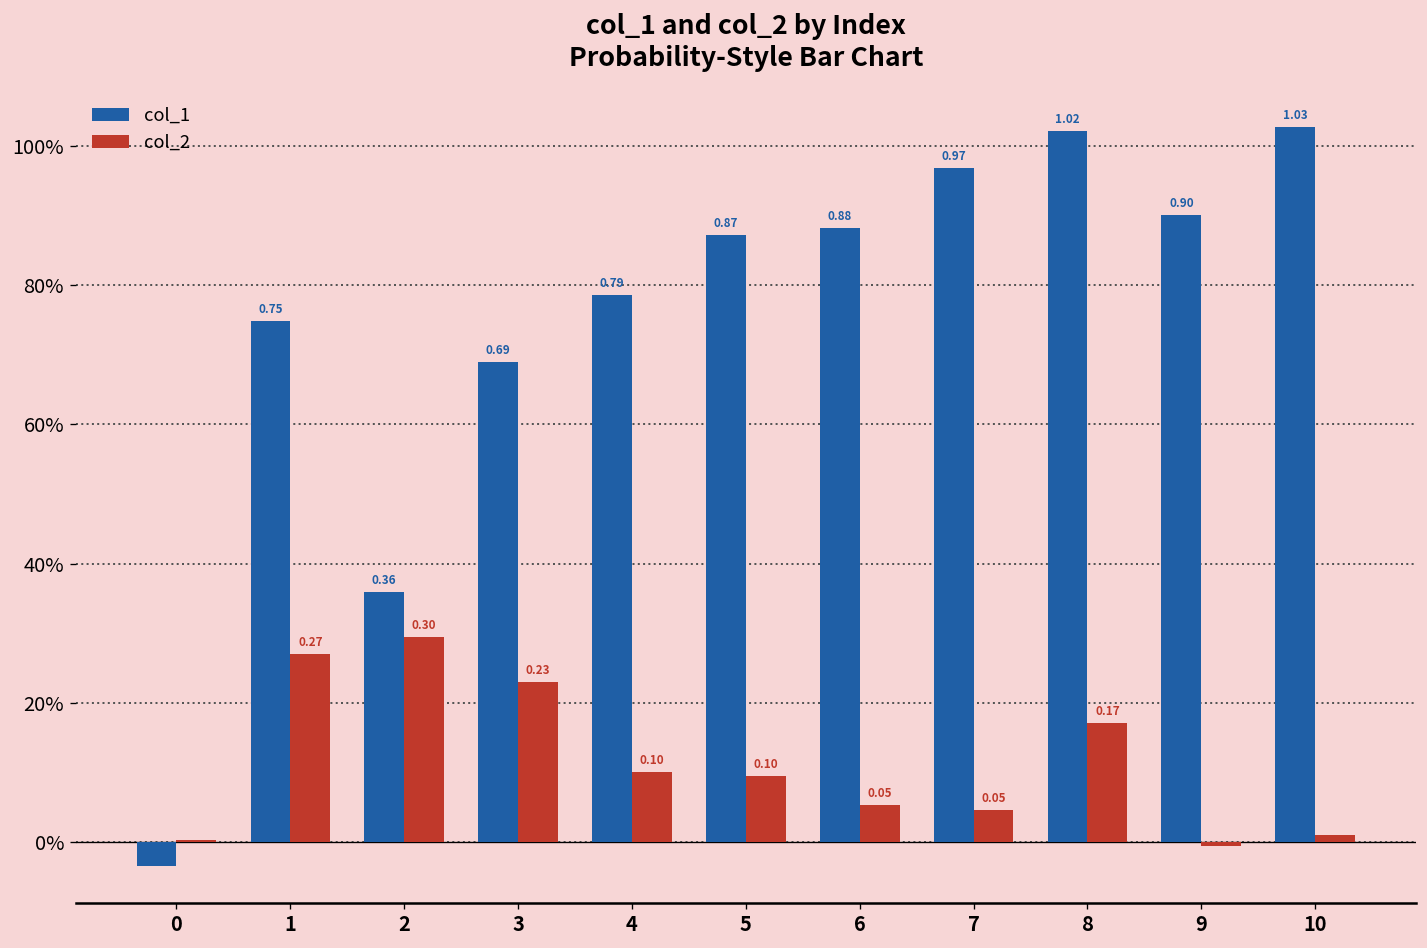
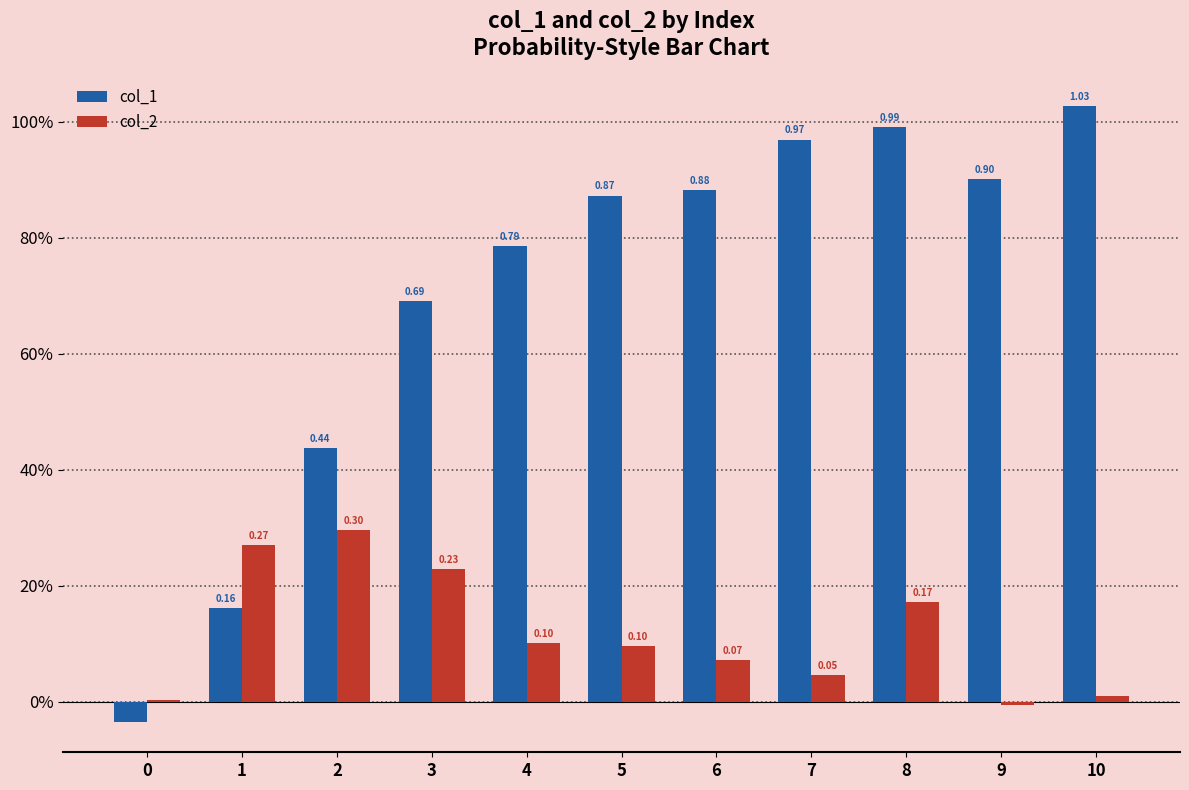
  {
    "col_1": {
-     "1": 0.75,
-     "2": 0.36,
+     "1": 0.16,
+     "2": 0.44,
      "3": 0.69,
      "4": 0.79,
      "5": 0.87,
      "6": 0.88,
      "7": 0.97,
-     "8": 1.02,
+     "8": 0.99,
      "9": 0.90,
      "10": 1.03
    },
    "col_2": {
      "1": 0.27,
      "2": 0.30,
      "3": 0.23,
      "4": 0.10,
      "5": 0.10,
-     "6": 0.05,
+     "6": 0.07,
      "7": 0.05,
      "8": 0.17
    }
  }
